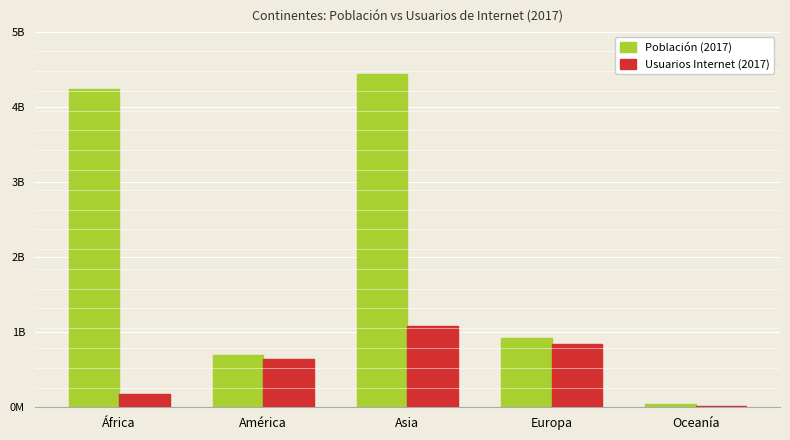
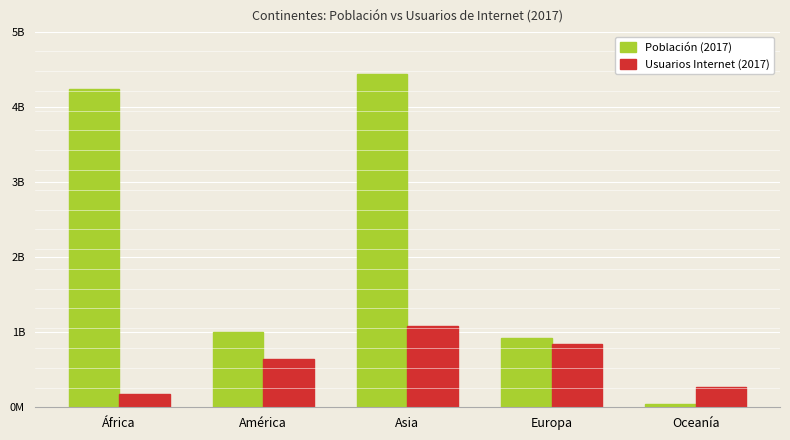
  {
    "Población (2017)": {
      "África": 4200000000,
-     "América": 700000000,
+     "América": 1000000000,
      "Asia": 4400000000,
      "Europa": 900000000,
      "Oceanía": 0
    },
    "Usuarios Internet (2017)": {
      "África": 200000000,
      "América": 600000000,
      "Asia": 1100000000,
      "Europa": 800000000,
-     "Oceanía": 0
+     "Oceanía": 300000000
    }
  }
